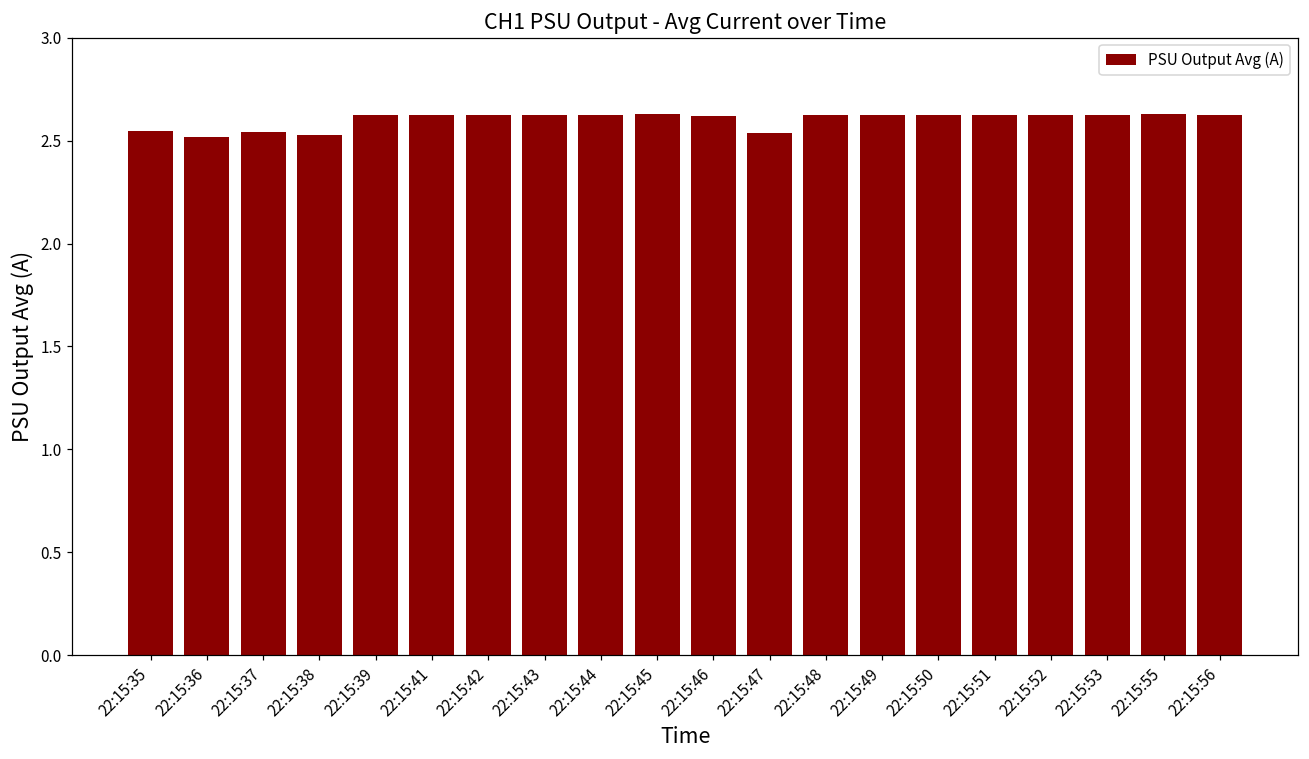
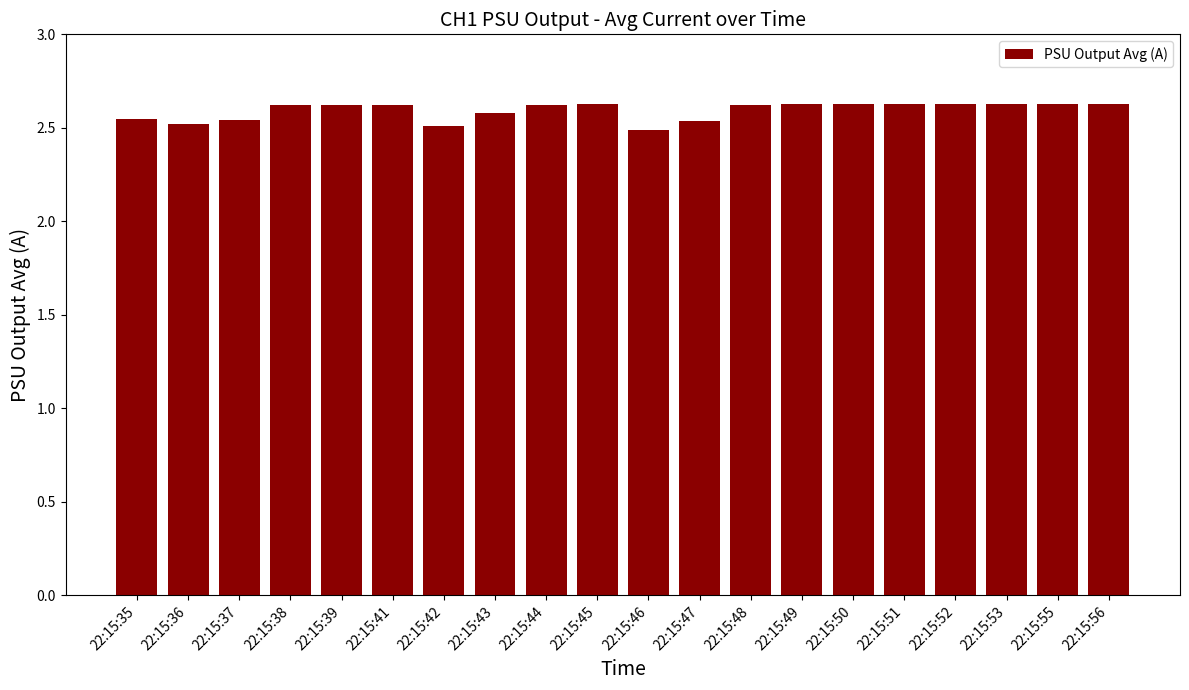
  {
    "22:15:35": 2.54,
    "22:15:36": 2.52,
    "22:15:37": 2.54,
-   "22:15:38": 2.53,
+   "22:15:38": 2.62,
    "22:15:39": 2.62,
    "22:15:41": 2.62,
-   "22:15:42": 2.62,
-   "22:15:43": 2.62,
+   "22:15:42": 2.51,
+   "22:15:43": 2.58,
    "22:15:44": 2.62,
    "22:15:45": 2.63,
-   "22:15:46": 2.62,
+   "22:15:46": 2.49,
    "22:15:47": 2.54,
    "22:15:48": 2.62,
    "22:15:49": 2.63,
    "22:15:50": 2.63,
    "22:15:51": 2.63,
    "22:15:52": 2.63,
    "22:15:53": 2.63,
    "22:15:55": 2.63,
    "22:15:56": 2.63
  }
